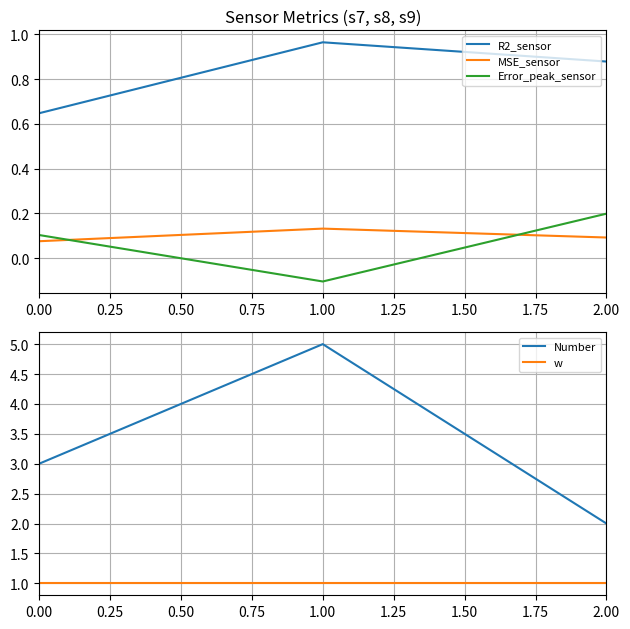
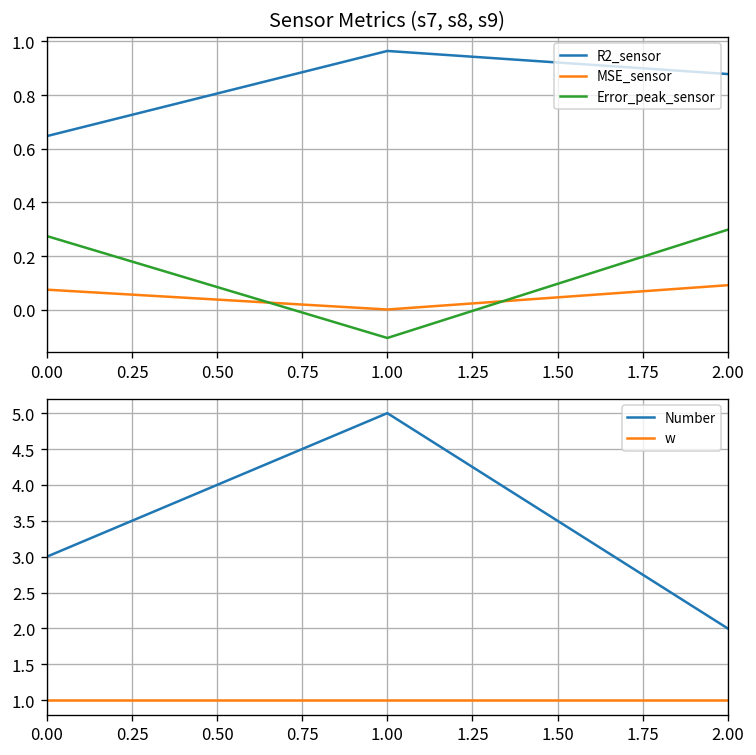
  {
    "Sensor Metrics (s7, s8, s9)": {
      "R2_sensor": {
        "0.00": 0.65,
        "1.00": 0.96,
        "2.00": 0.88
      },
      "MSE_sensor": {
        "0.00": 0.08,
-       "1.00": 0.13,
+       "1.00": 0.00,
        "2.00": 0.09
      },
      "Error_peak_sensor": {
-       "0.00": 0.10,
+       "0.00": 0.27,
        "1.00": -0.10,
-       "2.00": 0.20
+       "2.00": 0.30
      }
    }
  }
